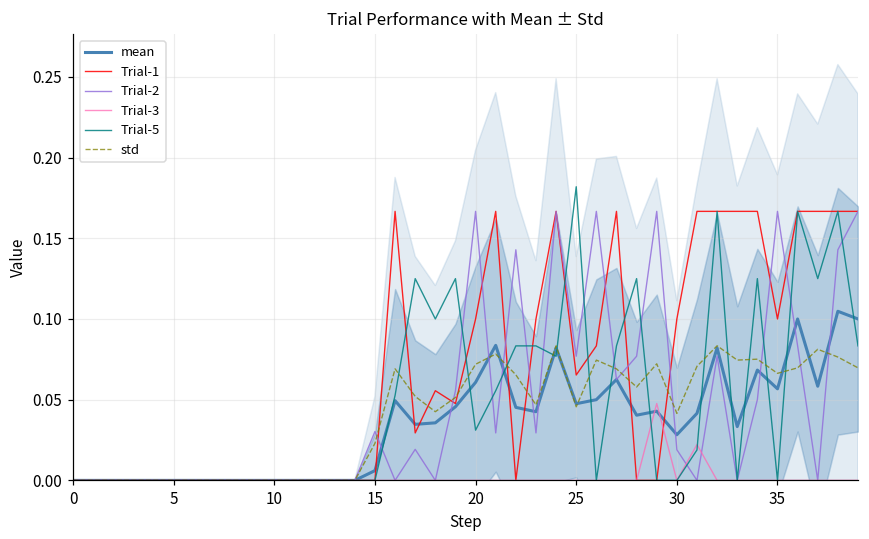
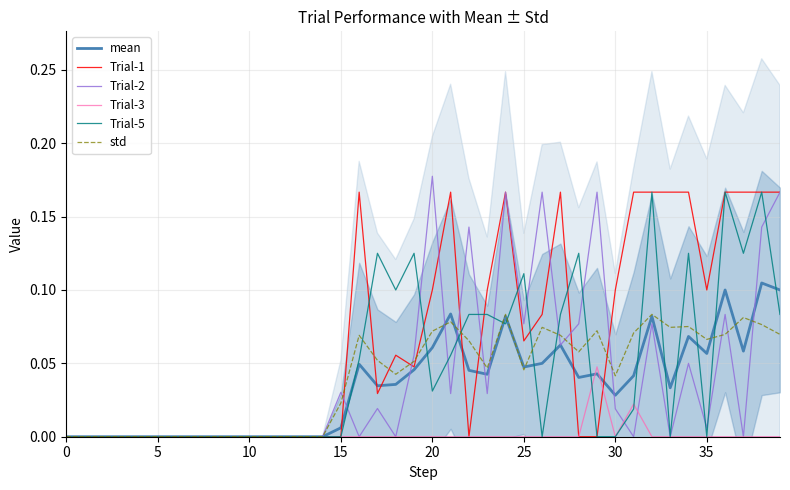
  {
    "Trial-1": {
      "20": 0.100,
      "25": 0.065,
      "30": 0.100,
      "35": 0.100
    },
    "Trial-2": {
-     "20": 0.167,
+     "20": 0.177,
      "25": 0.077,
      "30": 0.019,
-     "35": 0.167
+     "35": 0.006
    },
    "Trial-3": {
      "20": 0.000,
      "25": 0.000
    },
    "Trial-5": {
      "20": 0.031,
-     "25": 0.182
+     "25": 0.111
    },
    "std": {
      "15": 0.023,
      "20": 0.072,
      "25": 0.046,
      "30": 0.042,
      "35": 0.066
    }
  }
